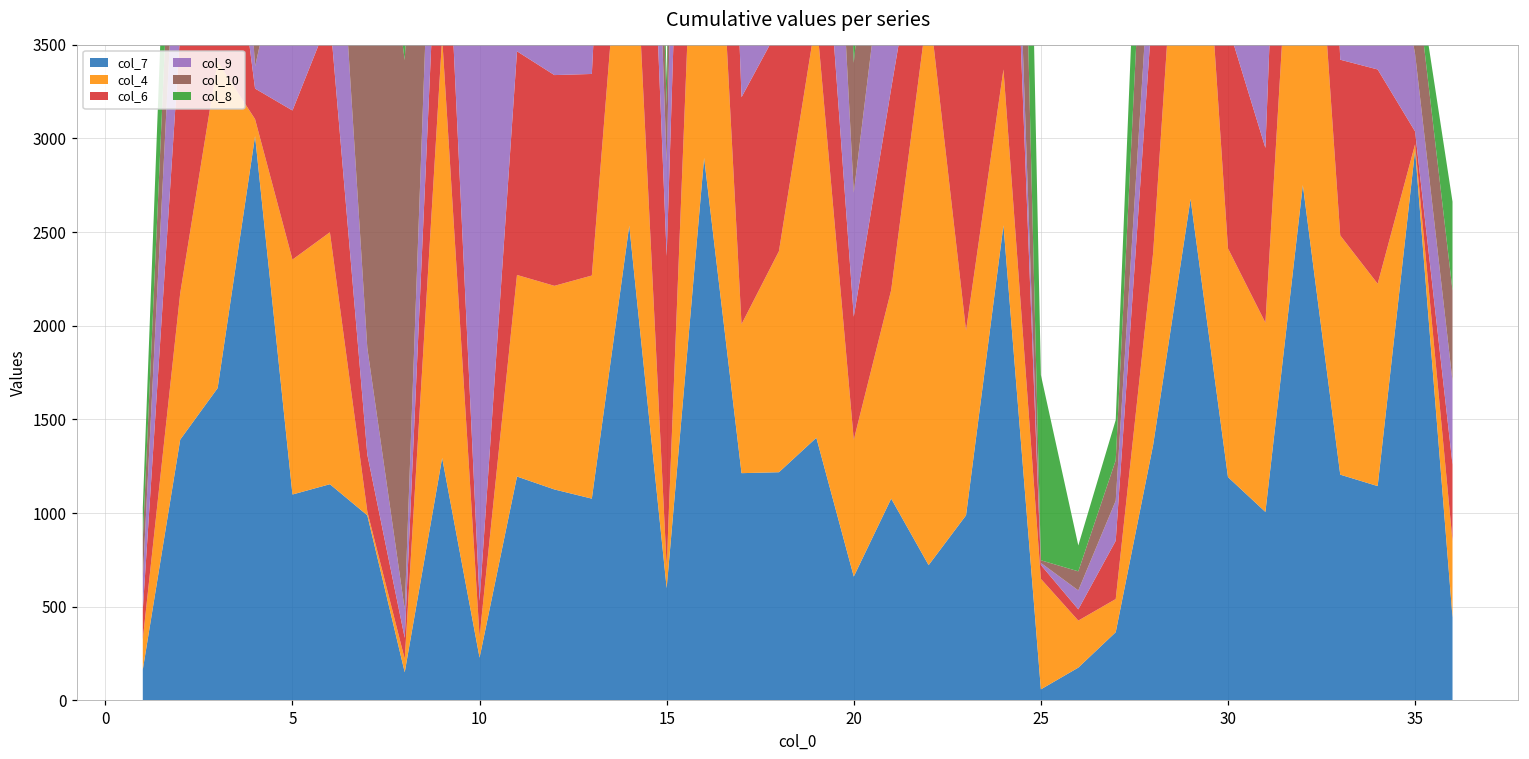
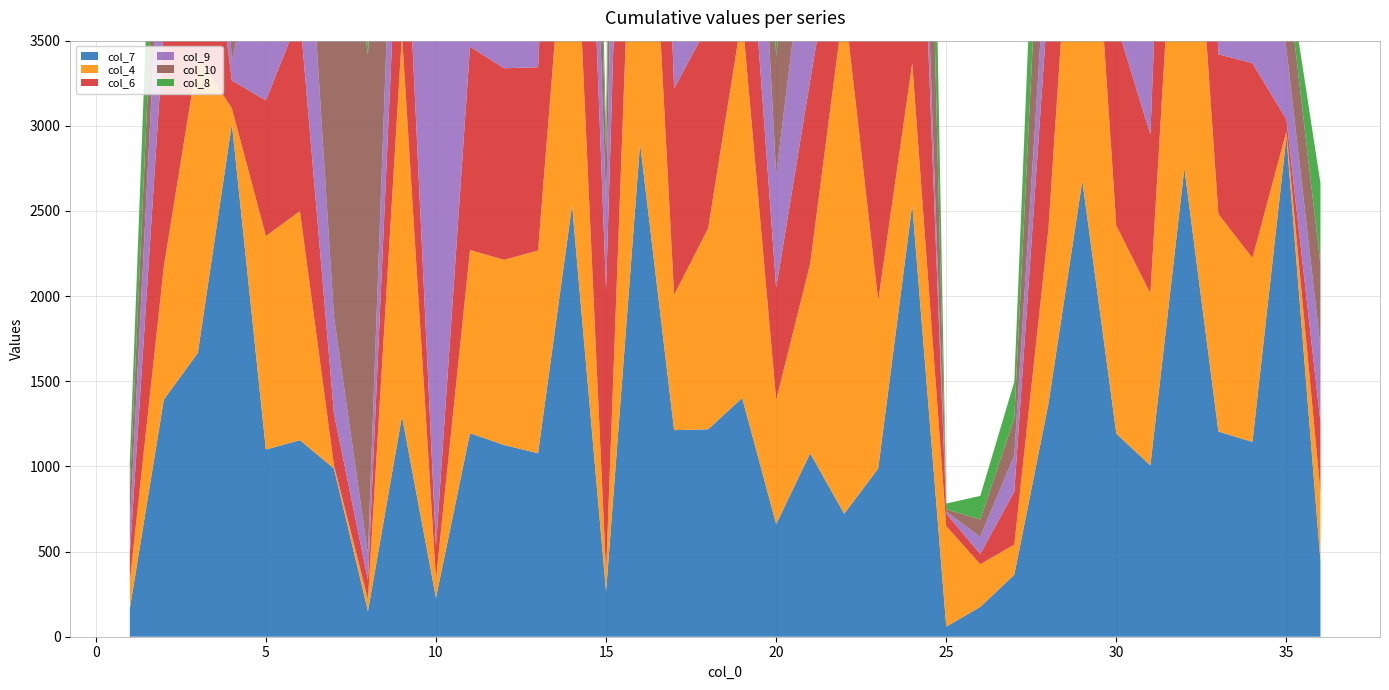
  {
    "col_7": {
      "5": 1100,
      "10": 230,
-     "15": 600,
+     "15": 260,
      "20": 660,
      "25": 60,
      "30": 1190,
      "35": 2940
    },
    "col_4": {
      "5": 1250,
      "10": 110,
      "15": 120,
      "20": 730,
      "25": 590,
      "30": 1220,
      "35": 30
    },
    "col_6": {
      "5": 800,
      "10": 190,
      "15": 1660,
      "20": 660,
      "35": 70
    },
    "col_9": {
      "15": 500,
      "20": 660,
      "35": 410
    },
    "col_10": {
      "15": 300,
      "20": 690
    },
    "col_8": {
      "15": 140,
-     "25": 990
+     "25": 30
    }
  }
